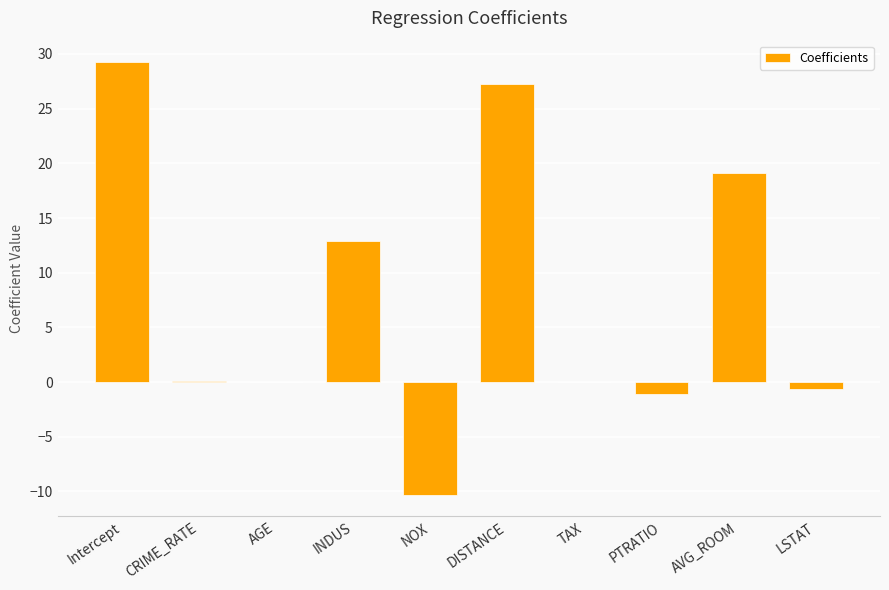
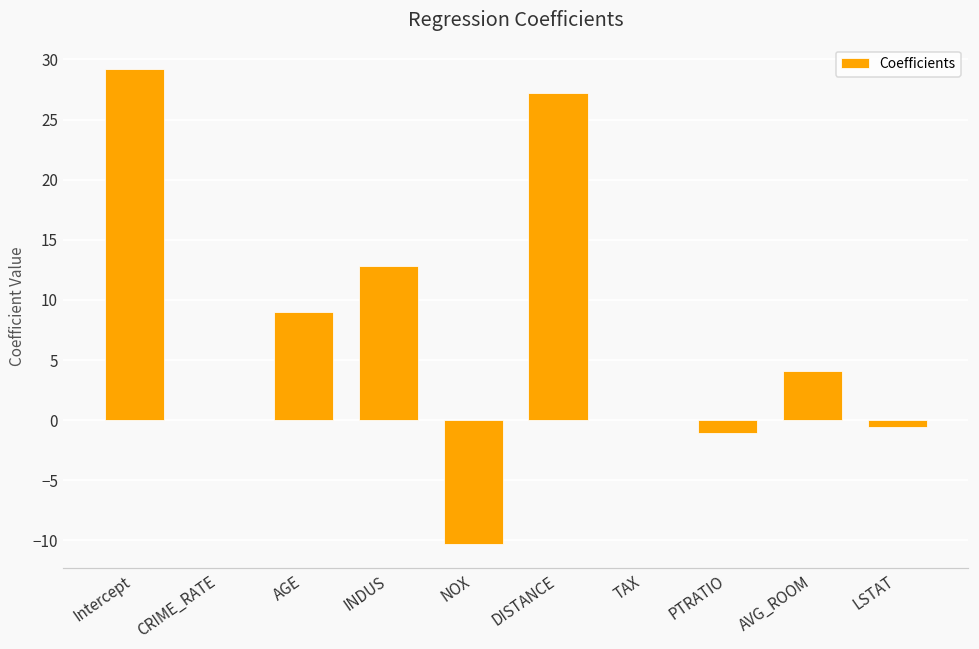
  {
    "Intercept": 29.2,
-   "AGE": 0.0,
+   "AGE": 9.0,
    "INDUS": 12.9,
    "NOX": -10.3,
    "DISTANCE": 27.2,
    "PTRATIO": -1.1,
-   "AVG_ROOM": 19.1,
+   "AVG_ROOM": 4.1,
    "LSTAT": -0.6
  }
